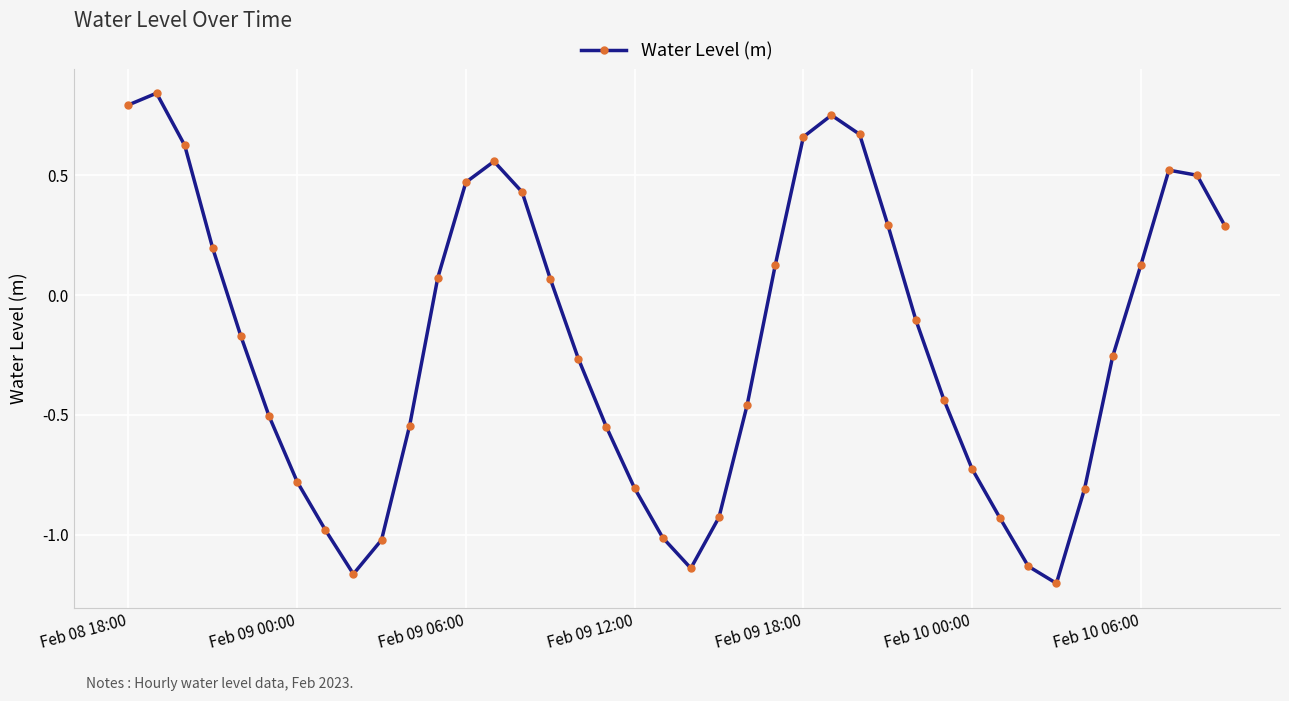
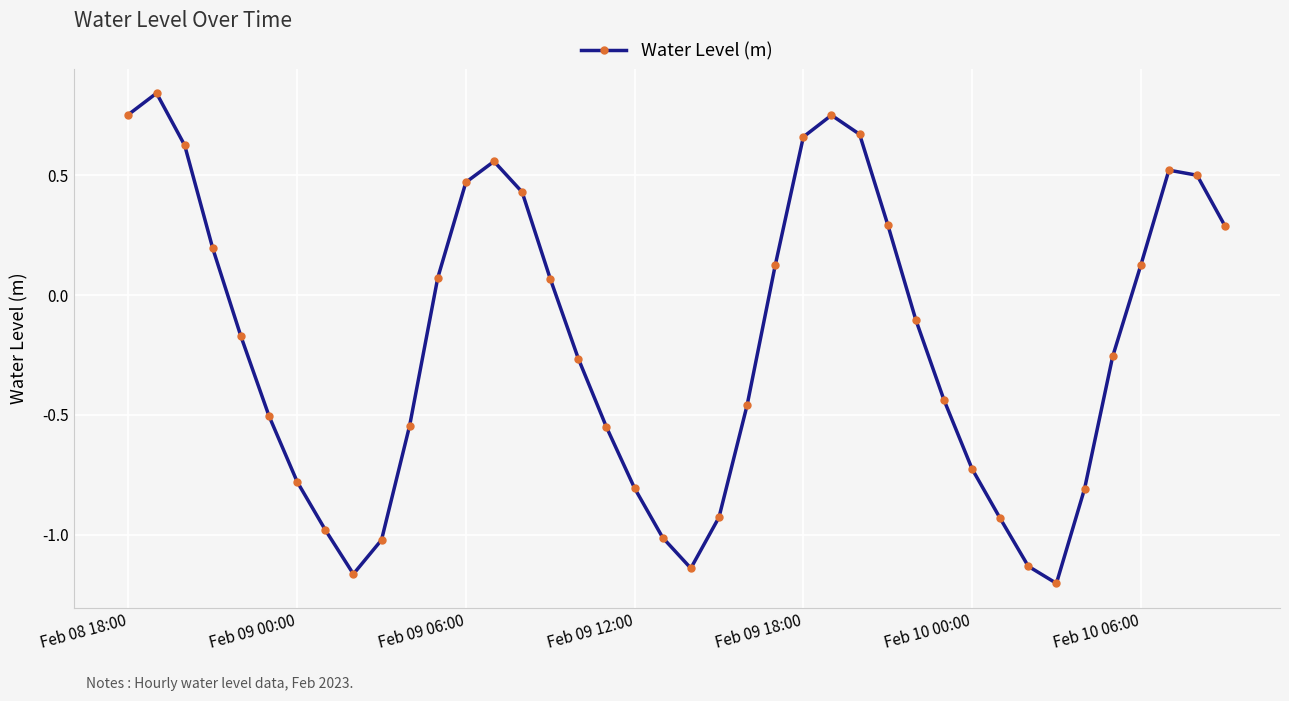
  {
-   "Feb 08 18:00": 0.79,
+   "Feb 08 18:00": 0.75,
    "Feb 09 00:00": -0.78,
    "Feb 09 06:00": 0.47,
    "Feb 09 12:00": -0.81,
    "Feb 09 18:00": 0.66,
    "Feb 10 00:00": -0.73,
    "Feb 10 06:00": 0.13
  }
